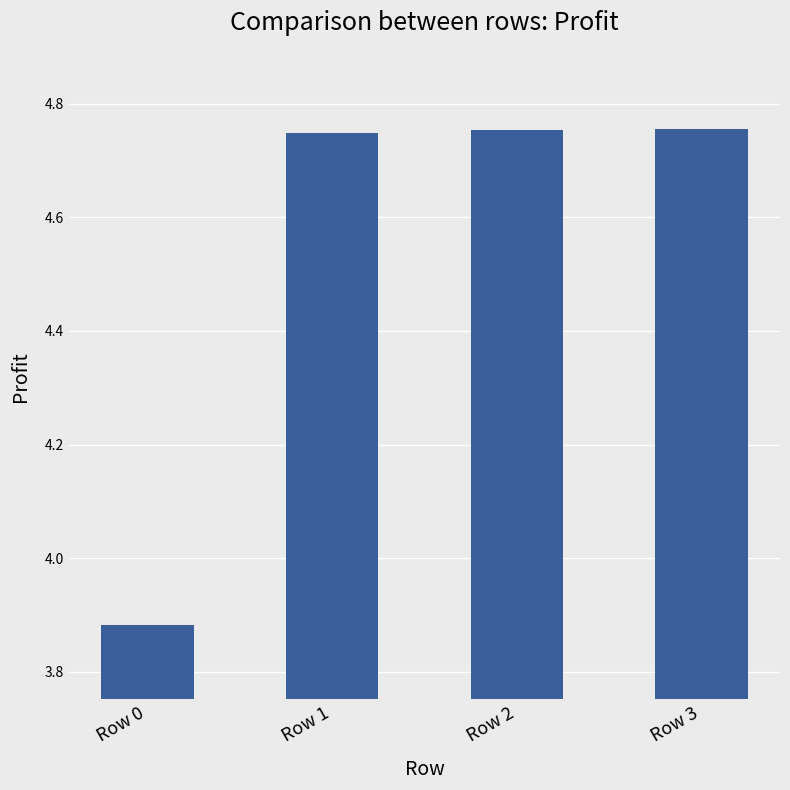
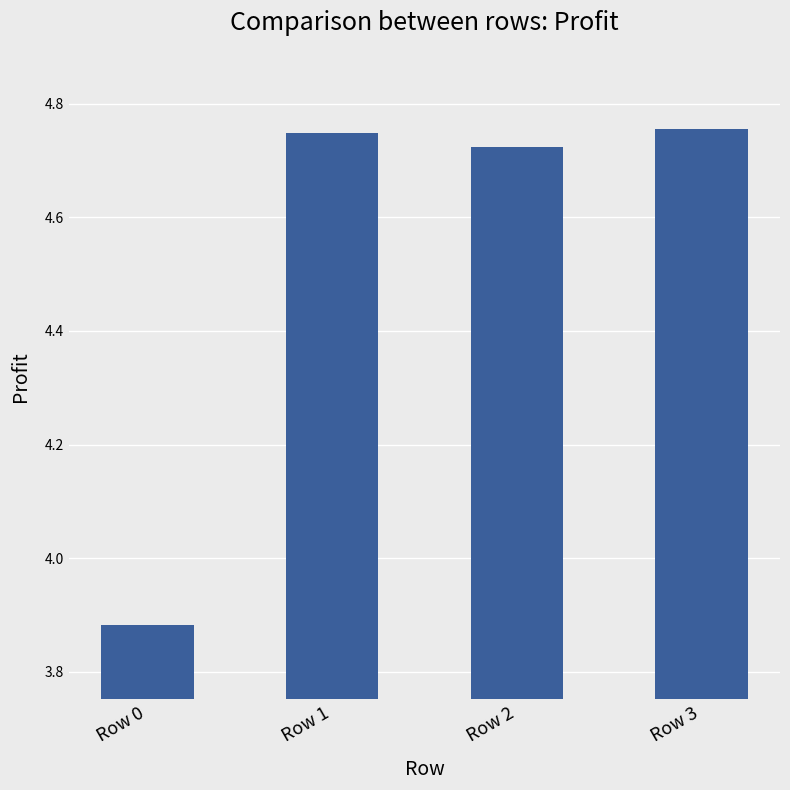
  {
    "Row 0": 3.88,
    "Row 1": 4.75,
-   "Row 2": 4.75,
+   "Row 2": 4.72,
    "Row 3": 4.75
  }
